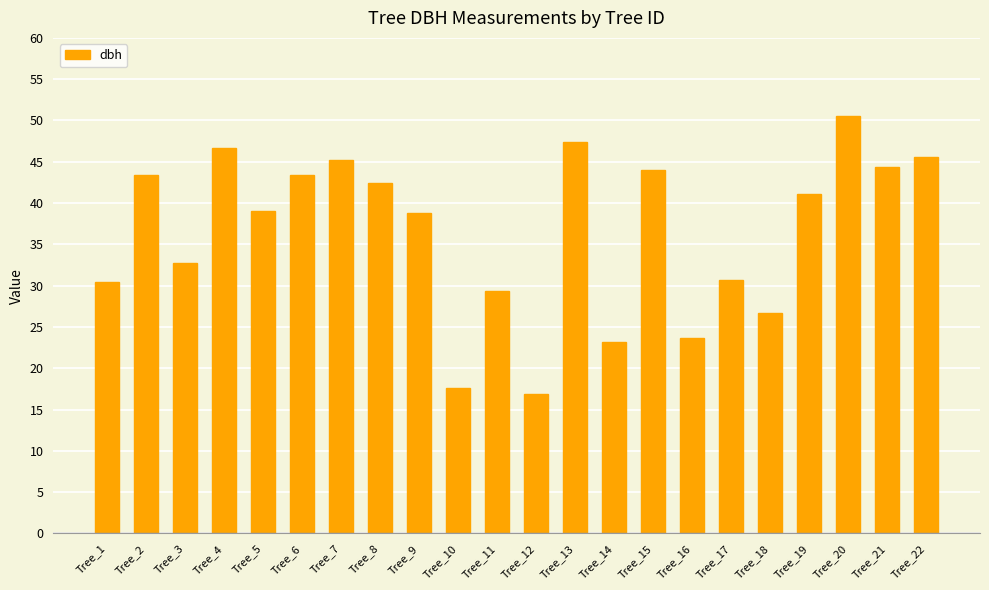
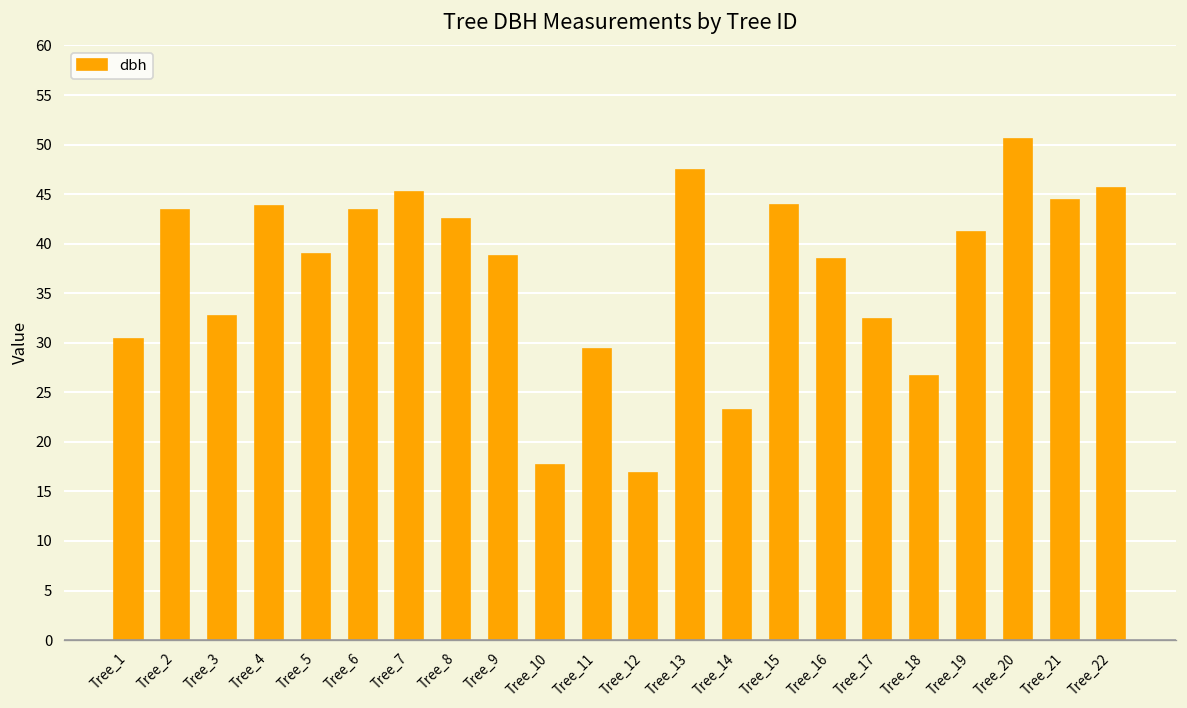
  {
    "Tree_1": 30,
    "Tree_2": 43,
    "Tree_3": 33,
-   "Tree_4": 47,
+   "Tree_4": 44,
    "Tree_5": 39,
    "Tree_6": 43,
    "Tree_7": 45,
    "Tree_8": 42,
    "Tree_9": 39,
    "Tree_10": 18,
    "Tree_11": 29,
    "Tree_12": 17,
    "Tree_13": 47,
    "Tree_14": 23,
    "Tree_15": 44,
-   "Tree_16": 24,
-   "Tree_17": 31,
+   "Tree_16": 39,
+   "Tree_17": 32,
    "Tree_18": 27,
    "Tree_19": 41,
    "Tree_20": 51,
    "Tree_21": 44,
    "Tree_22": 46
  }
